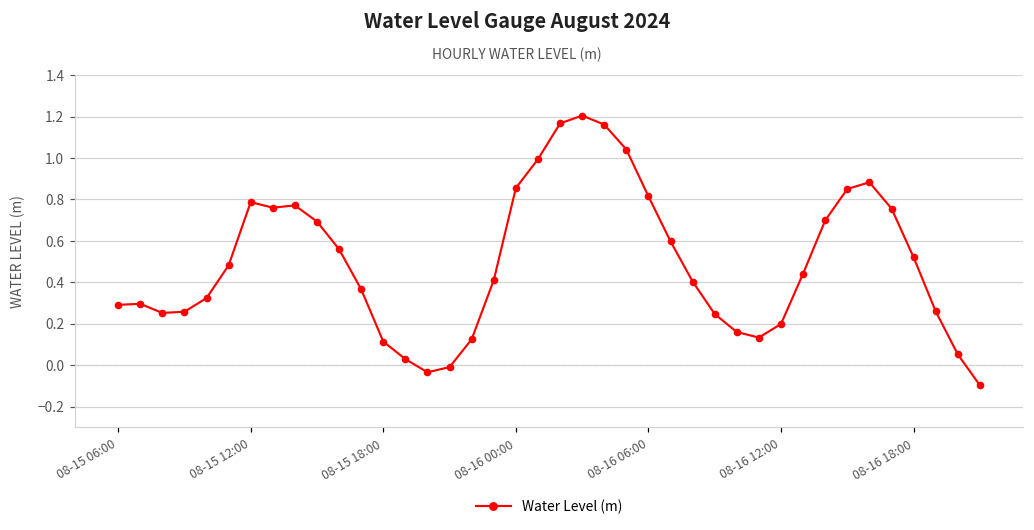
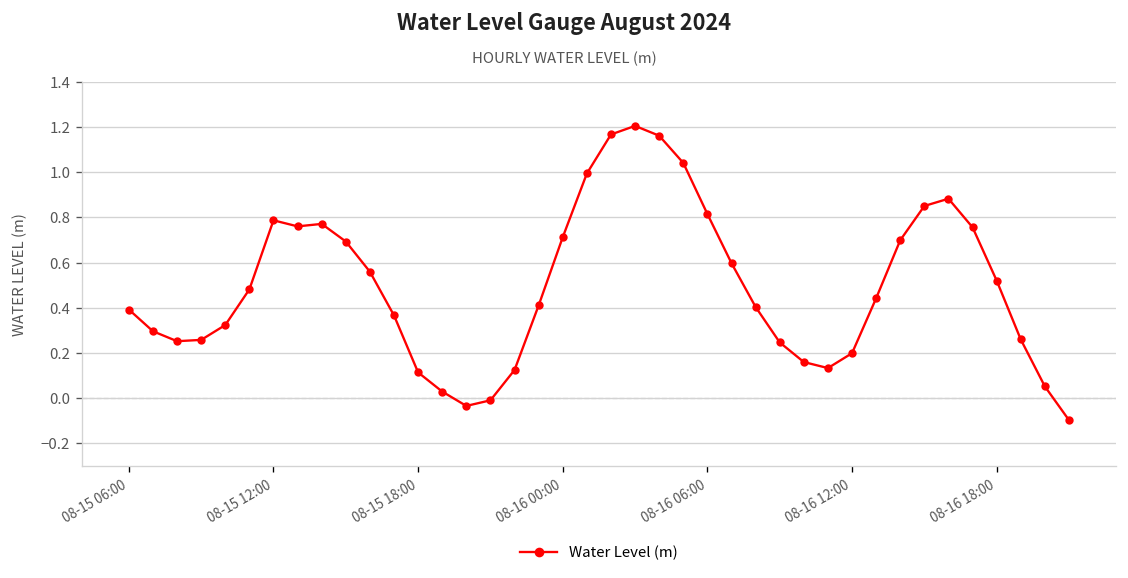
  {
-   "08-15 06:00": 0.29,
+   "08-15 06:00": 0.39,
    "08-15 12:00": 0.79,
    "08-15 18:00": 0.11,
-   "08-16 00:00": 0.85,
+   "08-16 00:00": 0.71,
    "08-16 06:00": 0.81,
    "08-16 12:00": 0.20,
    "08-16 18:00": 0.52
  }
